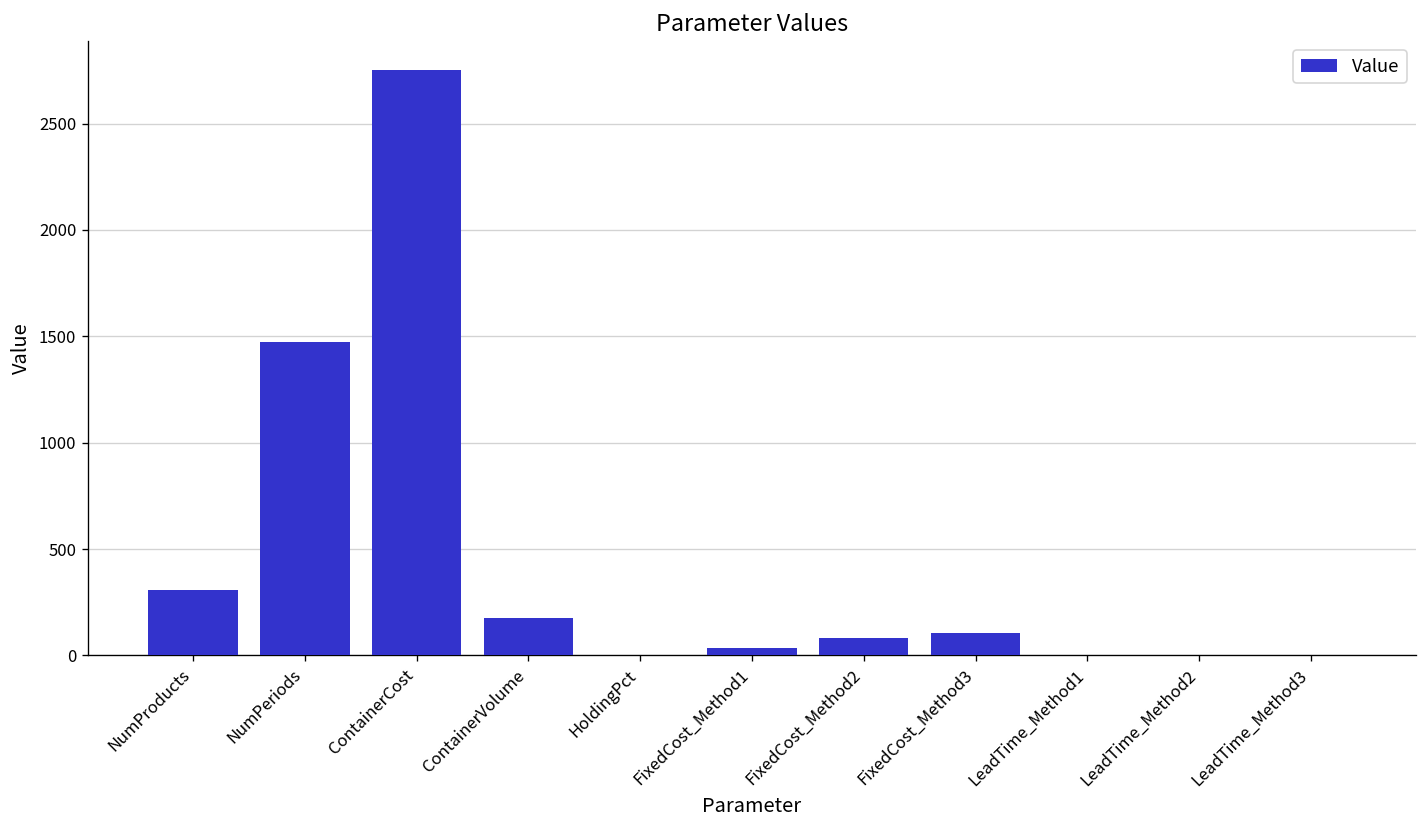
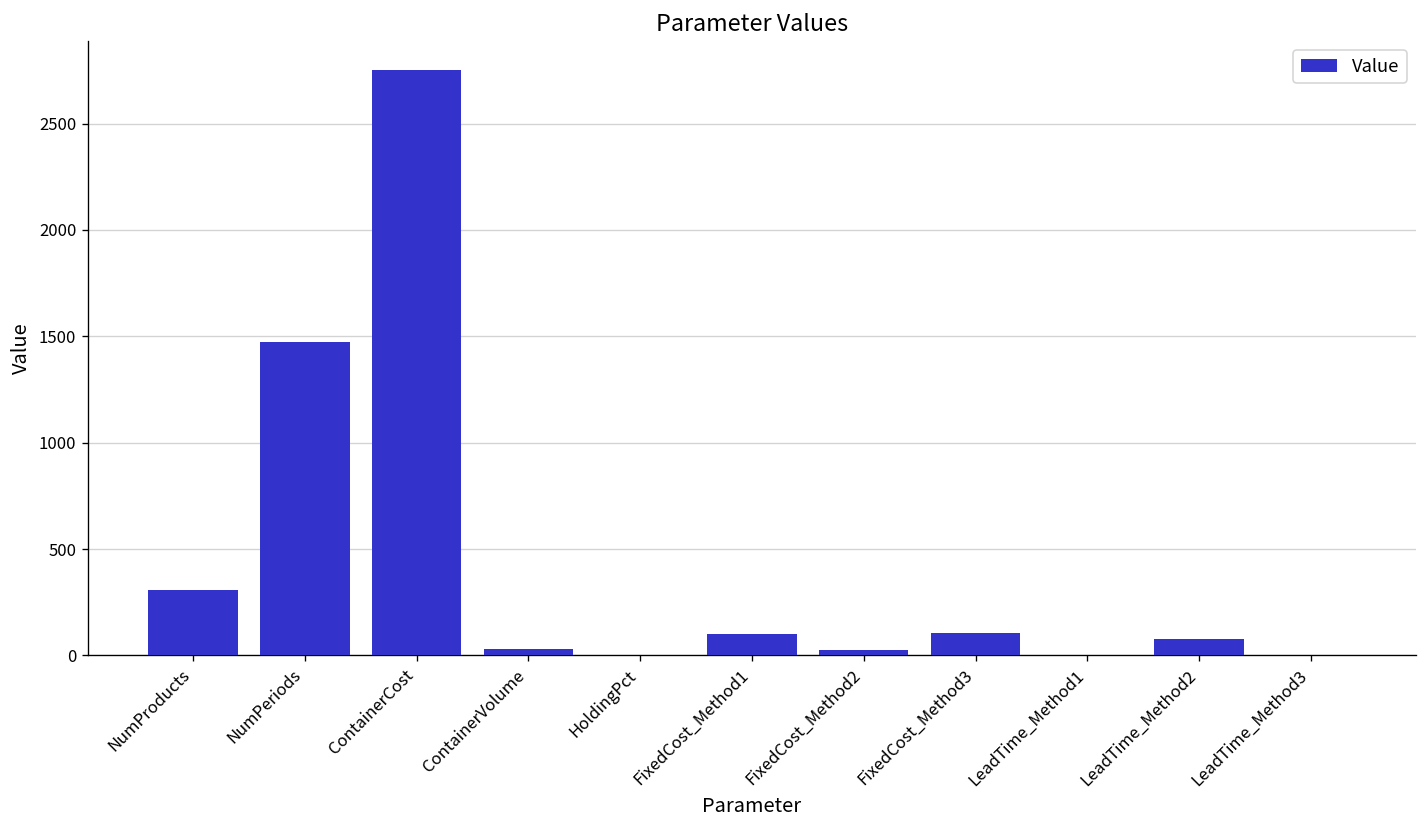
  {
    "NumProducts": 310,
    "NumPeriods": 1470,
    "ContainerCost": 2750,
-   "ContainerVolume": 180,
-   "FixedCost_Method1": 30,
-   "FixedCost_Method2": 80,
+   "ContainerVolume": 30,
+   "FixedCost_Method1": 100,
+   "FixedCost_Method2": 30,
    "FixedCost_Method3": 110,
-   "LeadTime_Method2": 0
+   "LeadTime_Method2": 80
  }
